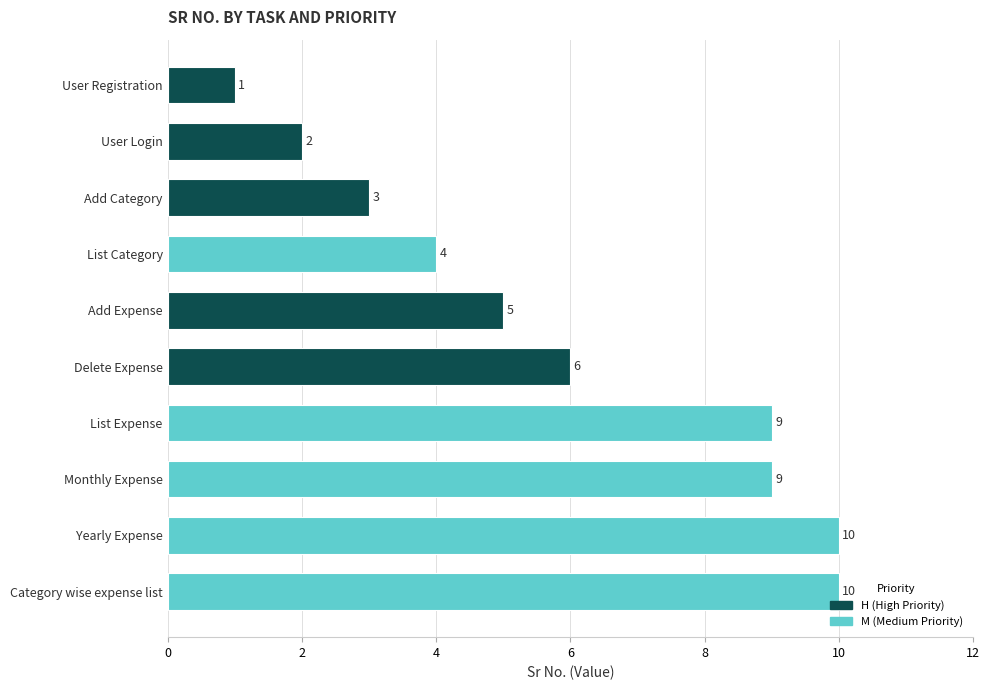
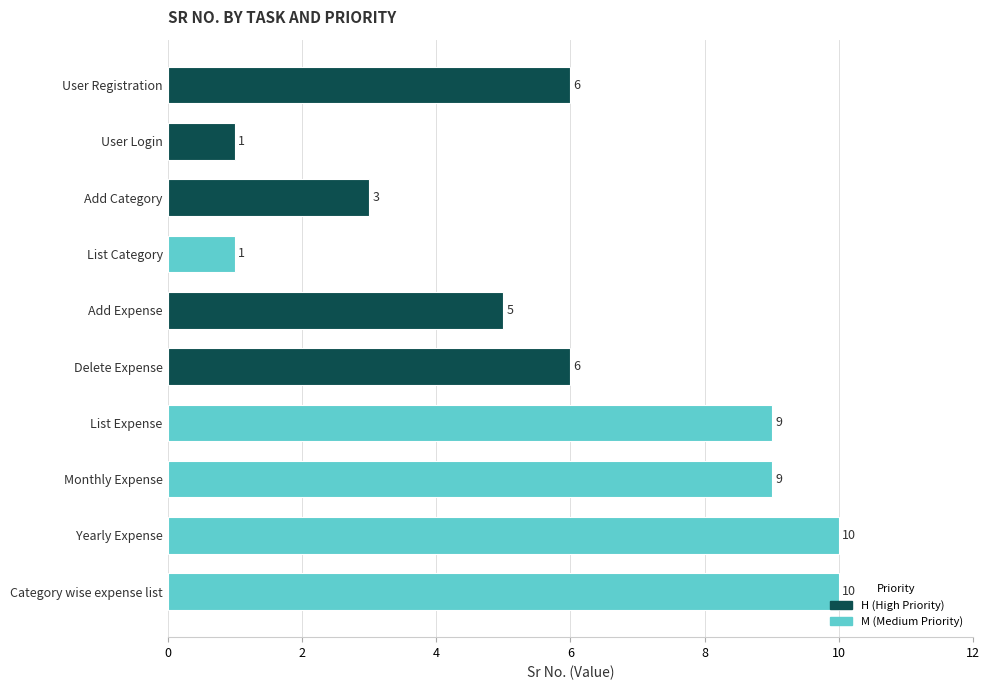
  {
-   "User Registration": 1,
-   "User Login": 2,
+   "User Registration": 6,
+   "User Login": 1,
    "Add Category": 3,
-   "List Category": 4,
+   "List Category": 1,
    "Add Expense": 5,
    "Delete Expense": 6,
    "List Expense": 9,
    "Monthly Expense": 9,
    "Yearly Expense": 10,
    "Category wise expense list": 10
  }
